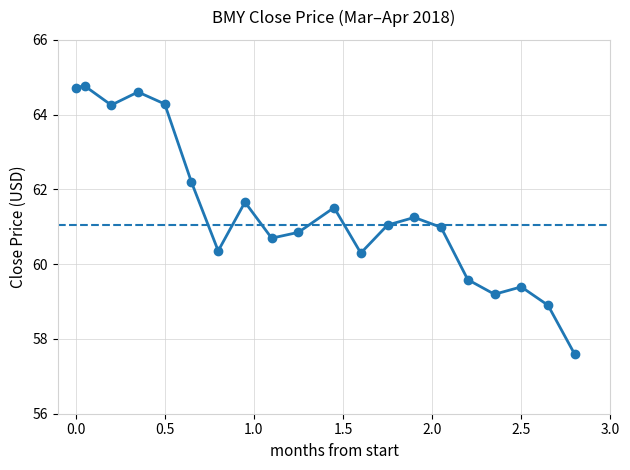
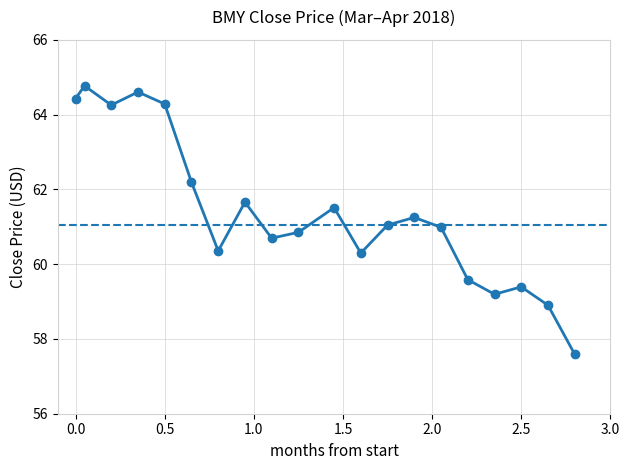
  {
-   "0.0": 64.7,
+   "0.0": 64.4,
    "0.5": 64.3,
    "2.5": 59.4
  }
